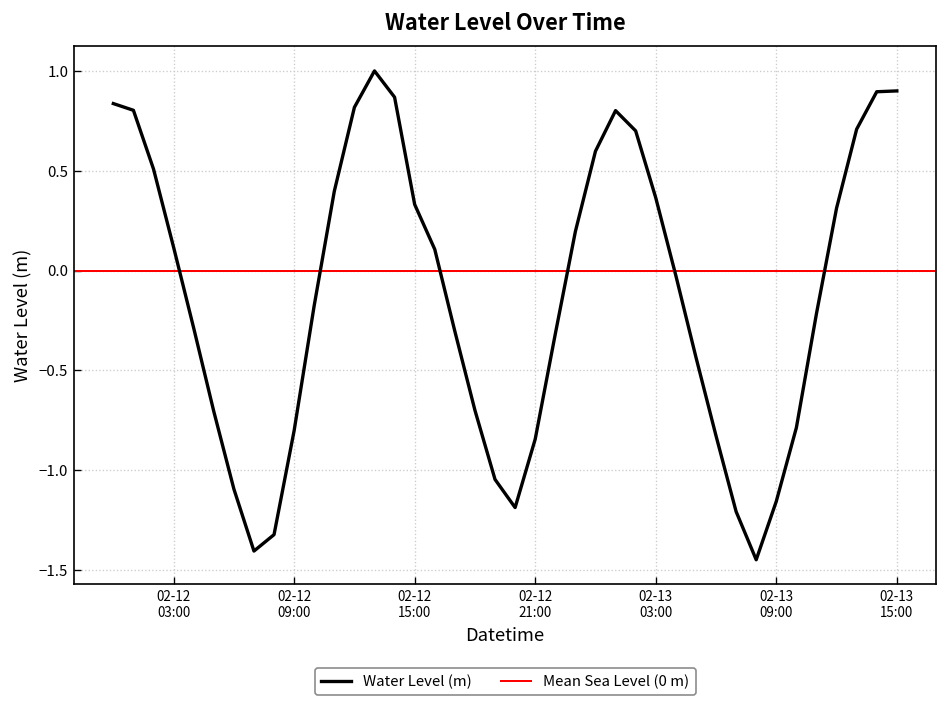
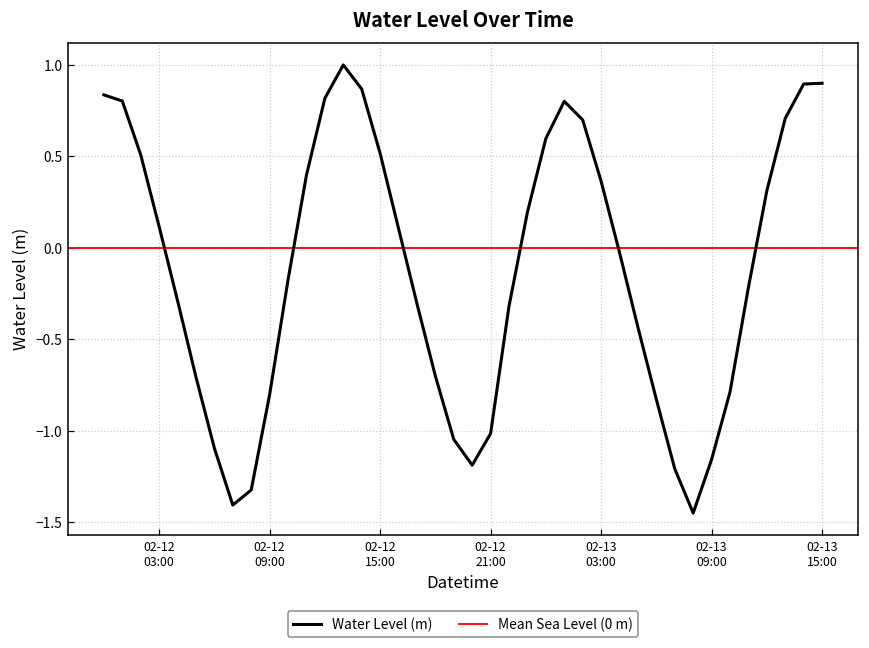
  {
    "02-12 03:00": 0.12,
    "02-12 09:00": -0.80,
-   "02-12 15:00": 0.33,
-   "02-12 21:00": -0.84,
+   "02-12 15:00": 0.52,
+   "02-12 21:00": -1.01,
    "02-13 03:00": 0.36,
    "02-13 09:00": -1.16,
    "02-13 15:00": 0.90
  }
